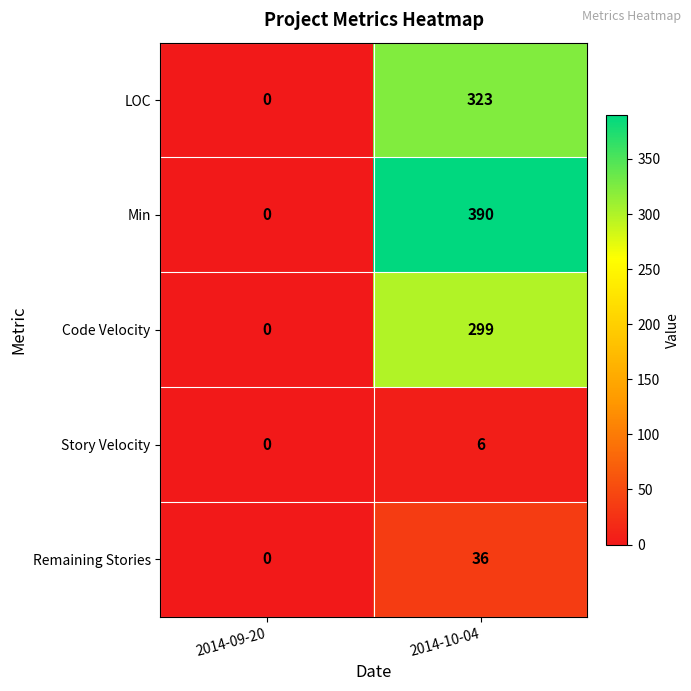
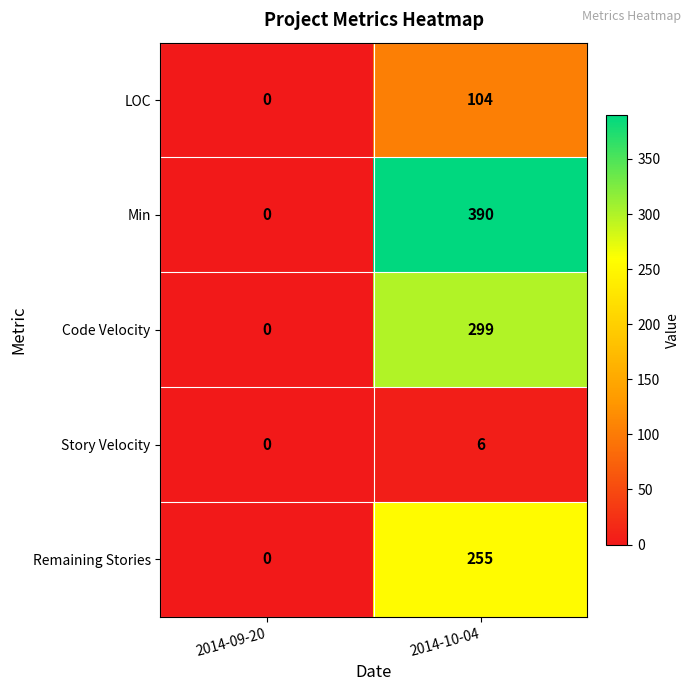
  {
    "LOC": {
      "2014-09-20": 0,
-     "2014-10-04": 323
+     "2014-10-04": 104
    },
    "Min": {
      "2014-09-20": 0,
      "2014-10-04": 390
    },
    "Code Velocity": {
      "2014-09-20": 0,
      "2014-10-04": 299
    },
    "Story Velocity": {
      "2014-09-20": 0,
      "2014-10-04": 6
    },
    "Remaining Stories": {
      "2014-09-20": 0,
-     "2014-10-04": 36
+     "2014-10-04": 255
    }
  }
